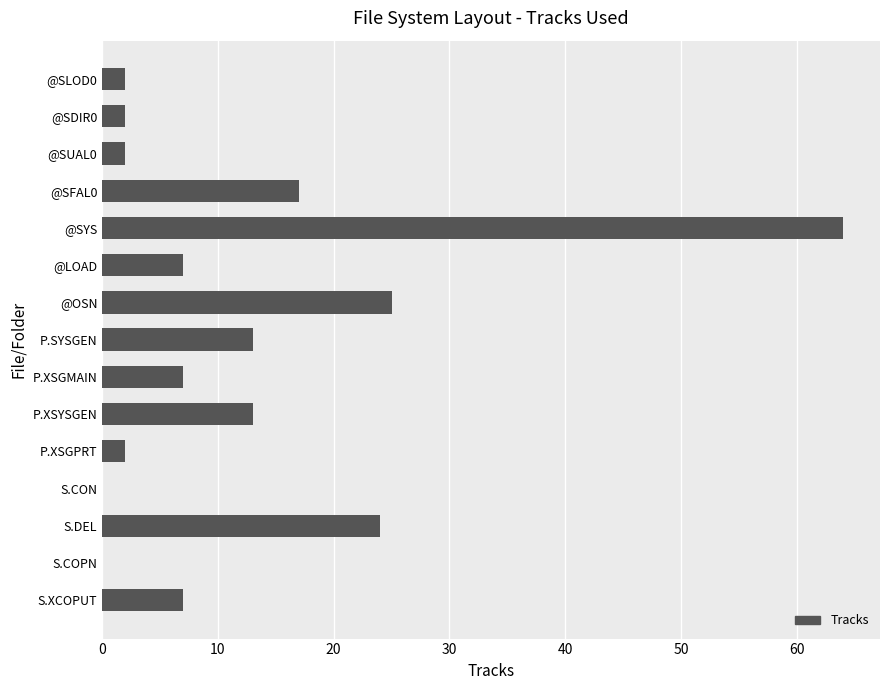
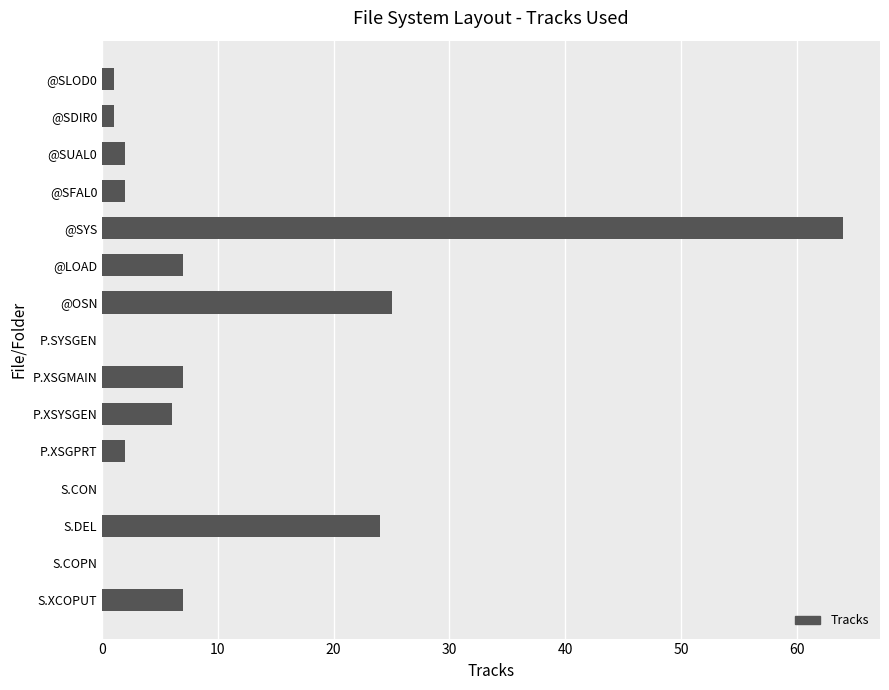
  {
-   "@SLOD0": 2,
-   "@SDIR0": 2,
+   "@SLOD0": 1,
+   "@SDIR0": 1,
    "@SUAL0": 2,
-   "@SFAL0": 17,
+   "@SFAL0": 2,
    "@SYS": 64,
    "@LOAD": 7,
    "@OSN": 25,
-   "P.SYSGEN": 13,
+   "P.SYSGEN": 0,
    "P.XSGMAIN": 7,
-   "P.XSYSGEN": 13,
+   "P.XSYSGEN": 6,
    "P.XSGPRT": 2,
    "S.CON": 0,
    "S.DEL": 24,
    "S.COPN": 0,
    "S.XCOPUT": 7
  }
